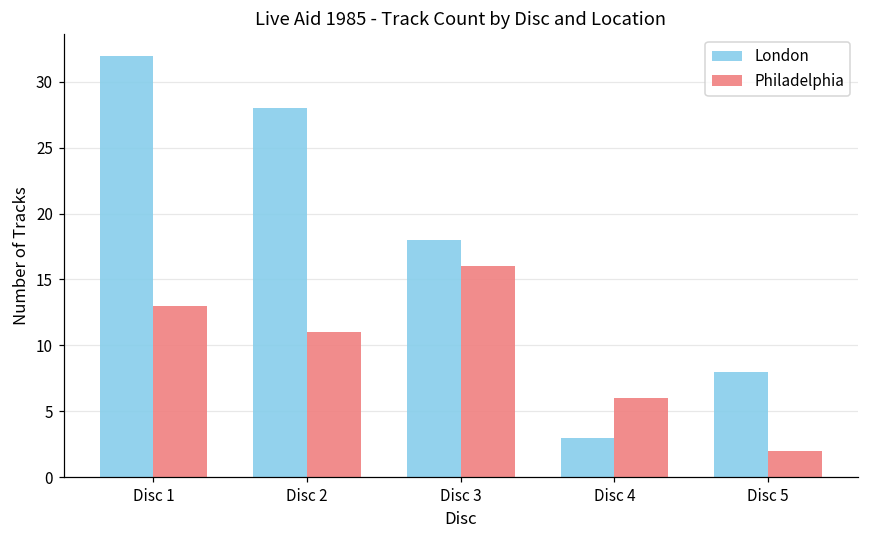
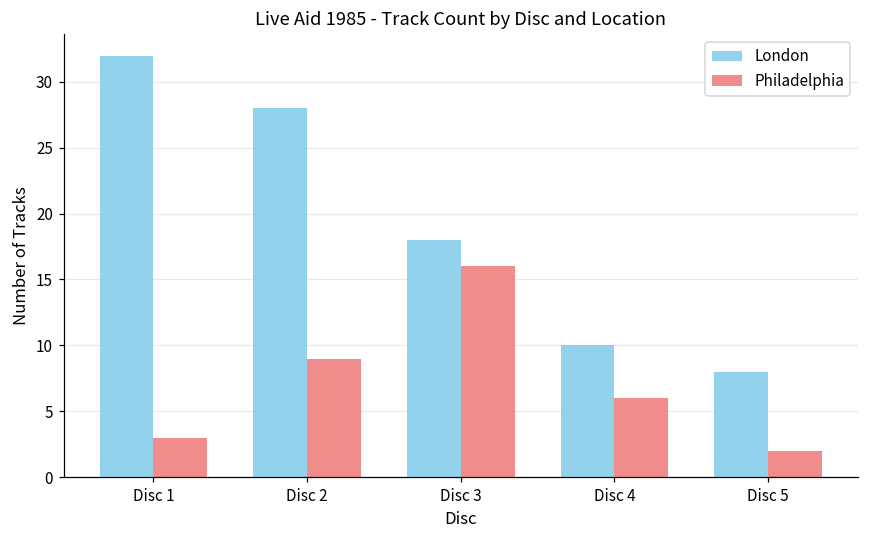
  {
    "London": {
      "Disc 1": 32,
      "Disc 2": 28,
      "Disc 3": 18,
-     "Disc 4": 3,
+     "Disc 4": 10,
      "Disc 5": 8
    },
    "Philadelphia": {
-     "Disc 1": 13,
-     "Disc 2": 11,
+     "Disc 1": 3,
+     "Disc 2": 9,
      "Disc 3": 16,
      "Disc 4": 6,
      "Disc 5": 2
    }
  }
